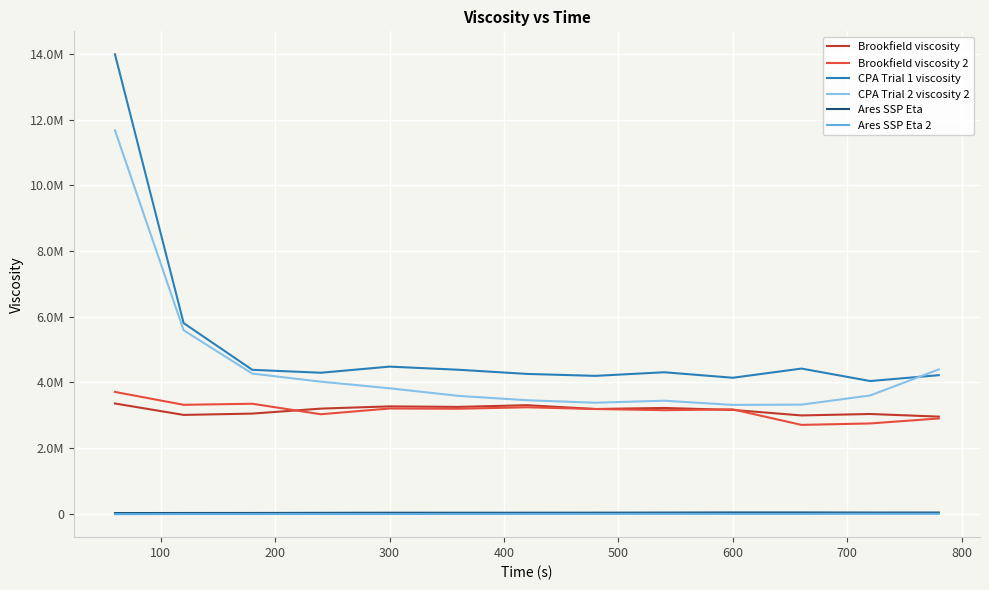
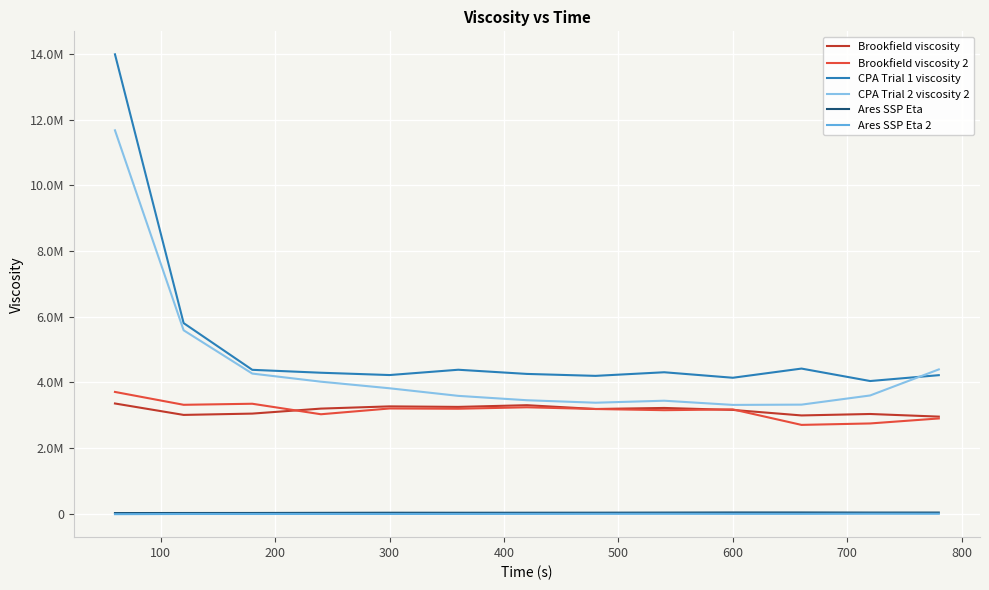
  {
    "CPA Trial 1 viscosity": {
-     "300": 4500000,
+     "300": 4200000,
      "600": 4100000
    }
  }
